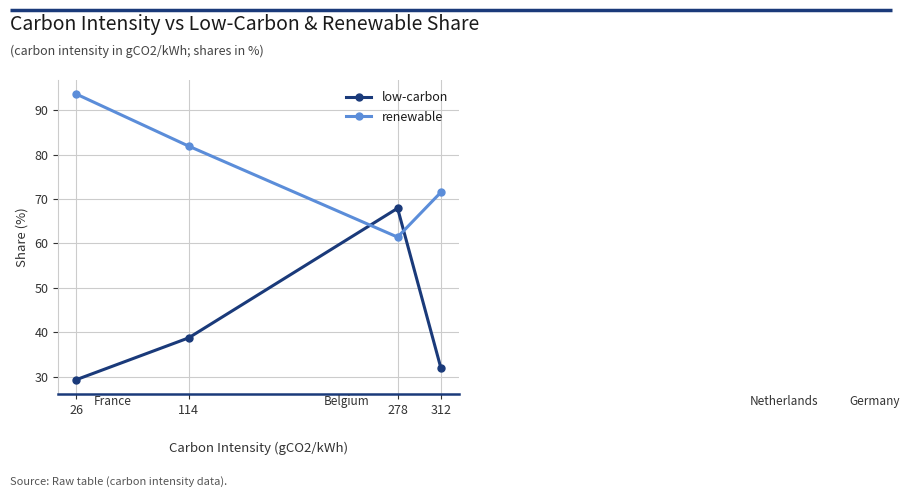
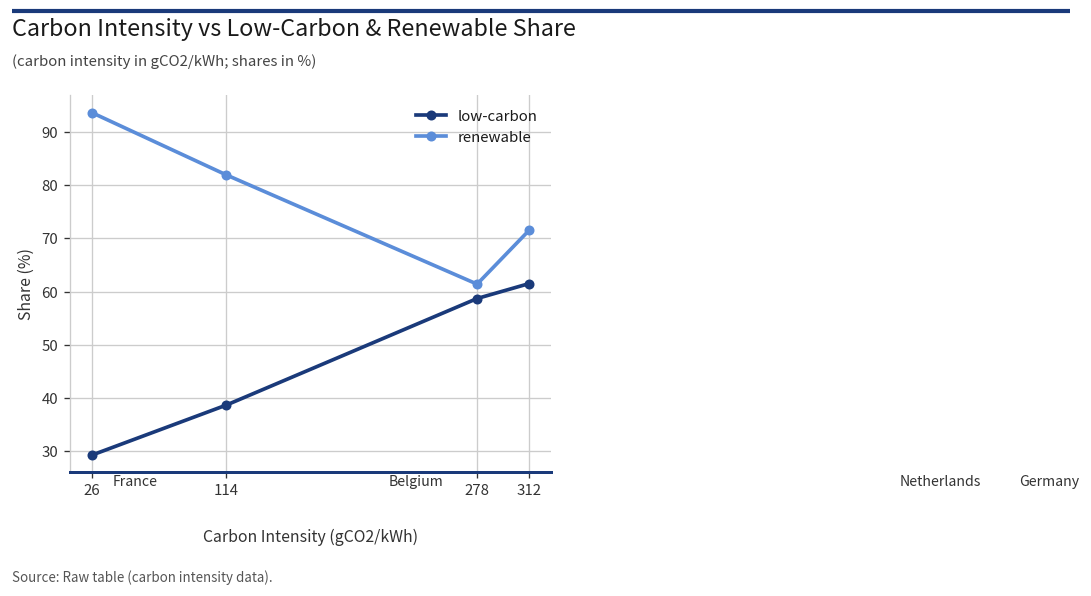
  {
    "low-carbon": {
      "26": 29,
      "114": 39,
-     "278": 68,
-     "312": 32
+     "278": 59,
+     "312": 62
    },
    "renewable": {
      "26": 94,
      "114": 82,
      "278": 61,
      "312": 72
    }
  }
